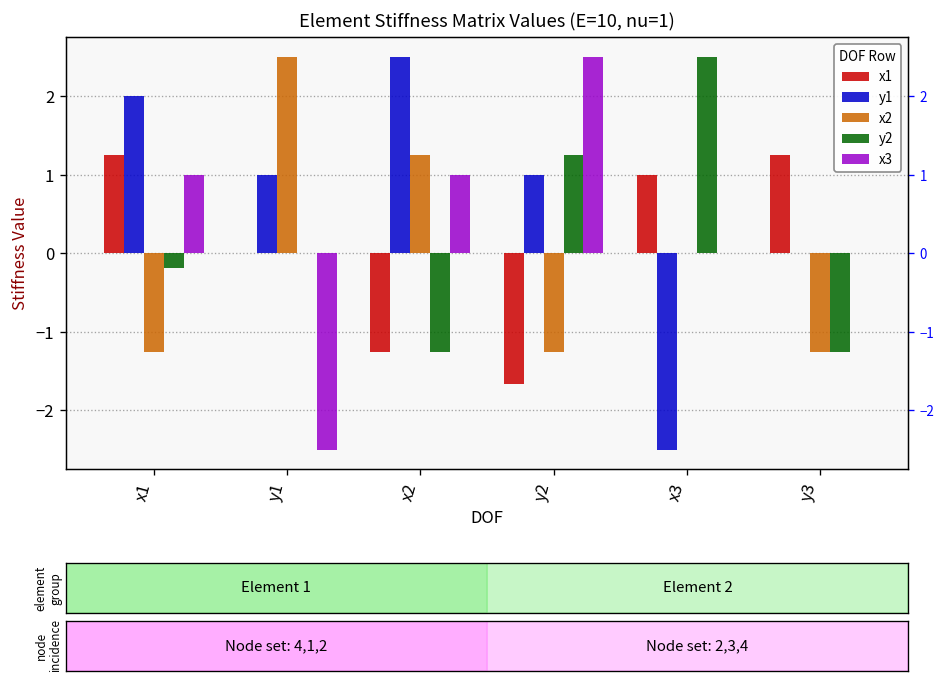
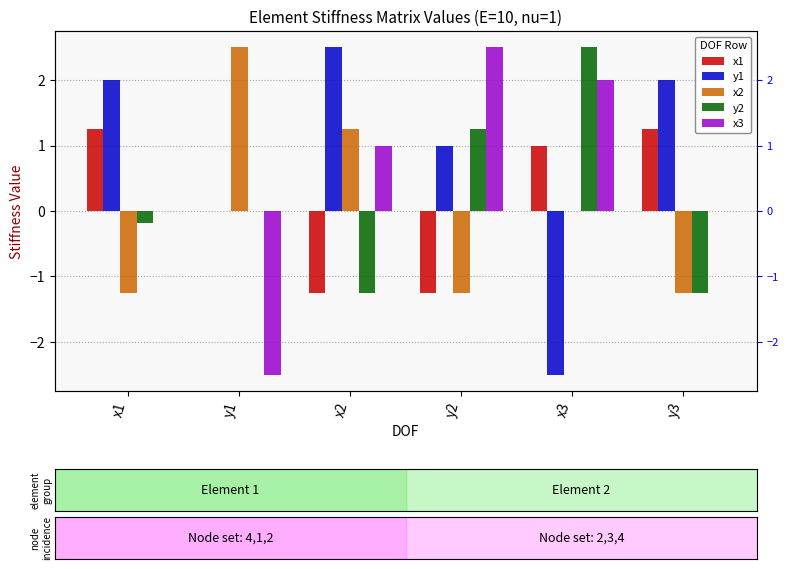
  {
    "x1": {
      "x1": 1.3,
      "y1": 0.0,
      "x2": -1.3,
-     "y2": -1.7,
+     "y2": -1.3,
      "x3": 1.0,
      "y3": 1.3
    },
    "y1": {
      "x1": 2,
-     "y1": 1,
+     "y1": 0,
      "x2": 2.5,
      "y2": 1,
      "x3": -2.5,
-     "y3": 0
+     "y3": 2
    },
    "x2": {
      "x1": -1.3,
      "y1": 2.5,
      "x2": 1.3,
      "y2": -1.3,
      "x3": 0.0,
      "y3": -1.3
    },
    "y2": {
      "x1": -0.2,
      "y1": 0.0,
      "x2": -1.3,
      "y2": 1.3,
      "x3": 2.5,
      "y3": -1.3
    },
    "x3": {
-     "x1": 1,
+     "x1": 0,
      "y1": -2.5,
      "x2": 1,
      "y2": 2.5,
-     "x3": 0,
+     "x3": 2,
      "y3": 0
    }
  }
